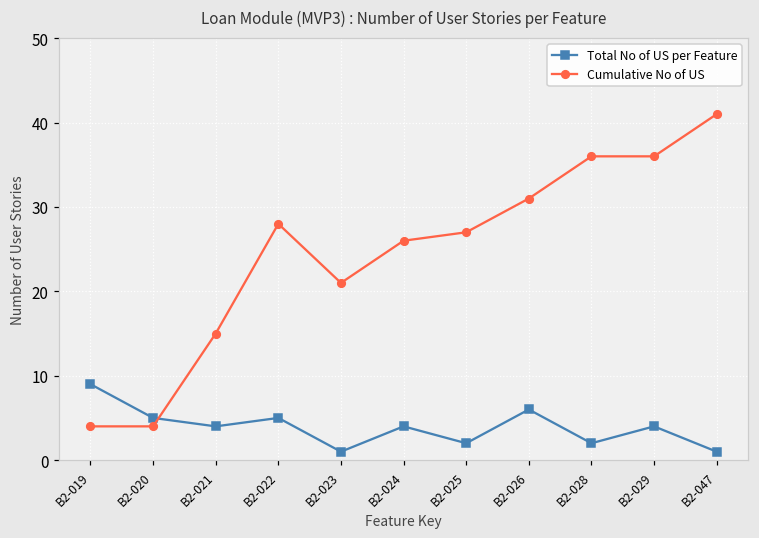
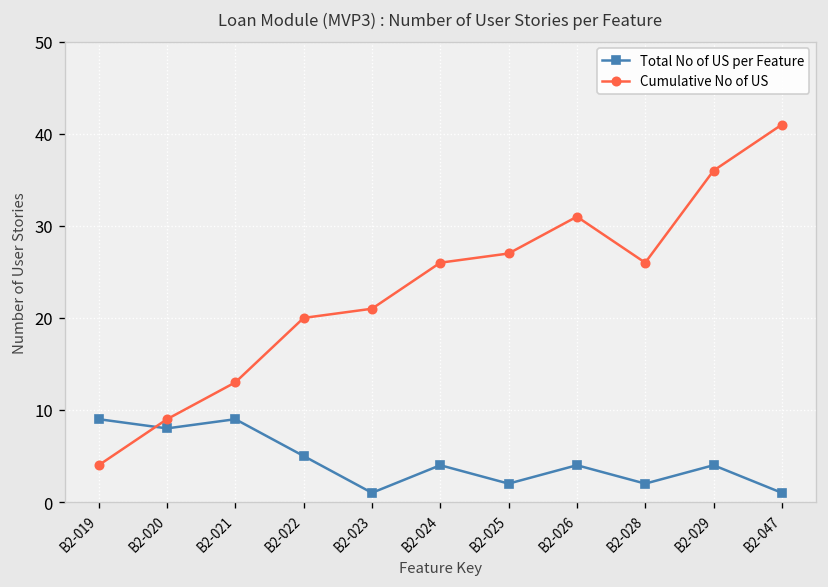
  {
    "Total No of US per Feature": {
      "B2-019": 9,
-     "B2-020": 5,
-     "B2-021": 4,
+     "B2-020": 8,
+     "B2-021": 9,
      "B2-022": 5,
      "B2-023": 1,
      "B2-024": 4,
      "B2-025": 2,
-     "B2-026": 6,
+     "B2-026": 4,
      "B2-028": 2,
      "B2-029": 4,
      "B2-047": 1
    },
    "Cumulative No of US": {
      "B2-019": 4,
-     "B2-020": 4,
-     "B2-021": 15,
-     "B2-022": 28,
+     "B2-020": 9,
+     "B2-021": 13,
+     "B2-022": 20,
      "B2-023": 21,
      "B2-024": 26,
      "B2-025": 27,
      "B2-026": 31,
-     "B2-028": 36,
+     "B2-028": 26,
      "B2-029": 36,
      "B2-047": 41
    }
  }
